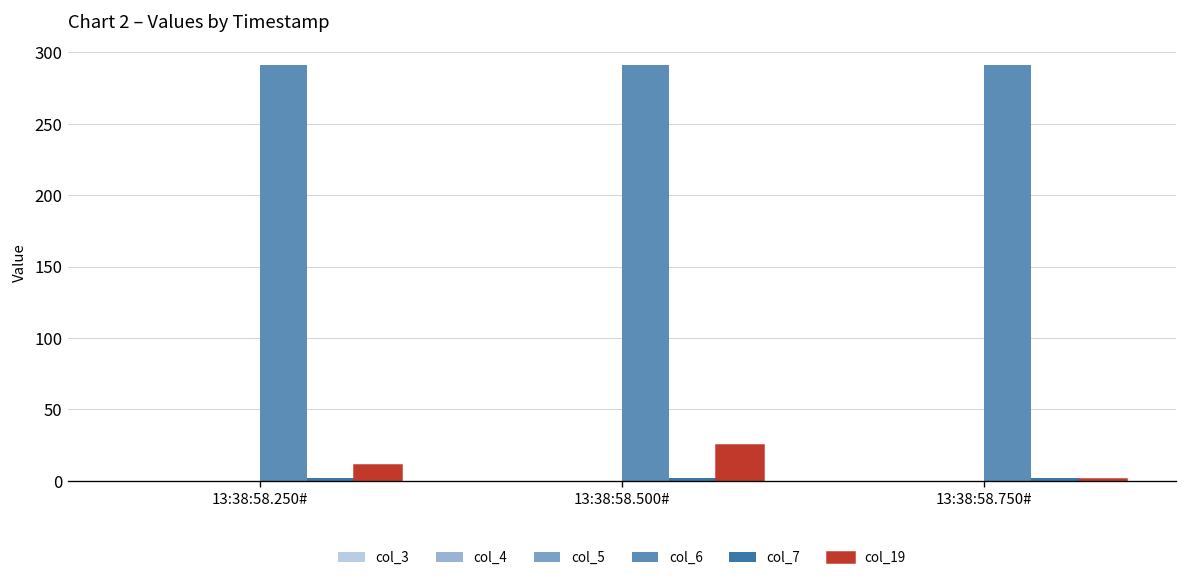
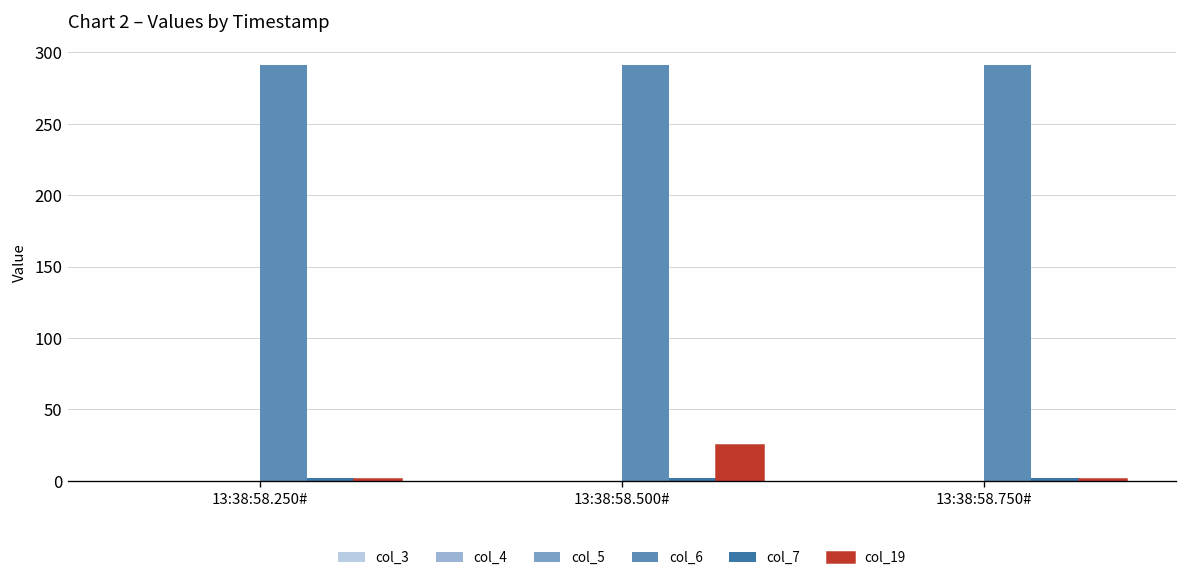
  {
    "col_19": {
-     "13:38:58.250#": 11,
+     "13:38:58.250#": 1,
      "13:38:58.500#": 25
    }
  }
